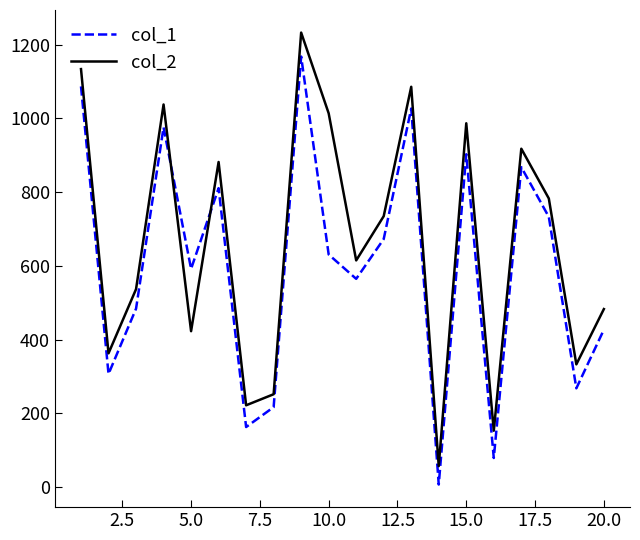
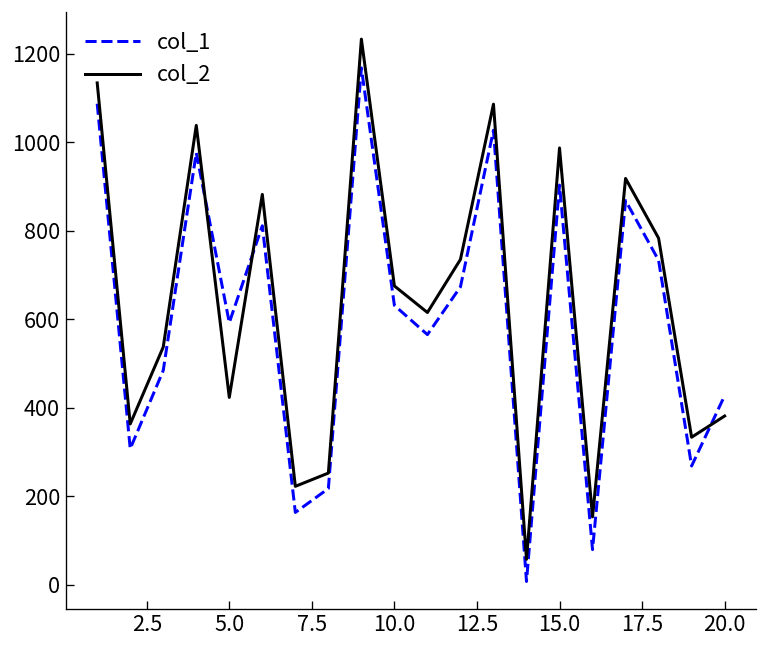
  {
    "col_1": {
      "5.0": 590,
      "10.0": 630,
      "15.0": 900,
      "20.0": 430
    },
    "col_2": {
      "5.0": 420,
-     "10.0": 1010,
+     "10.0": 680,
      "15.0": 990,
-     "20.0": 480
+     "20.0": 380
    }
  }
